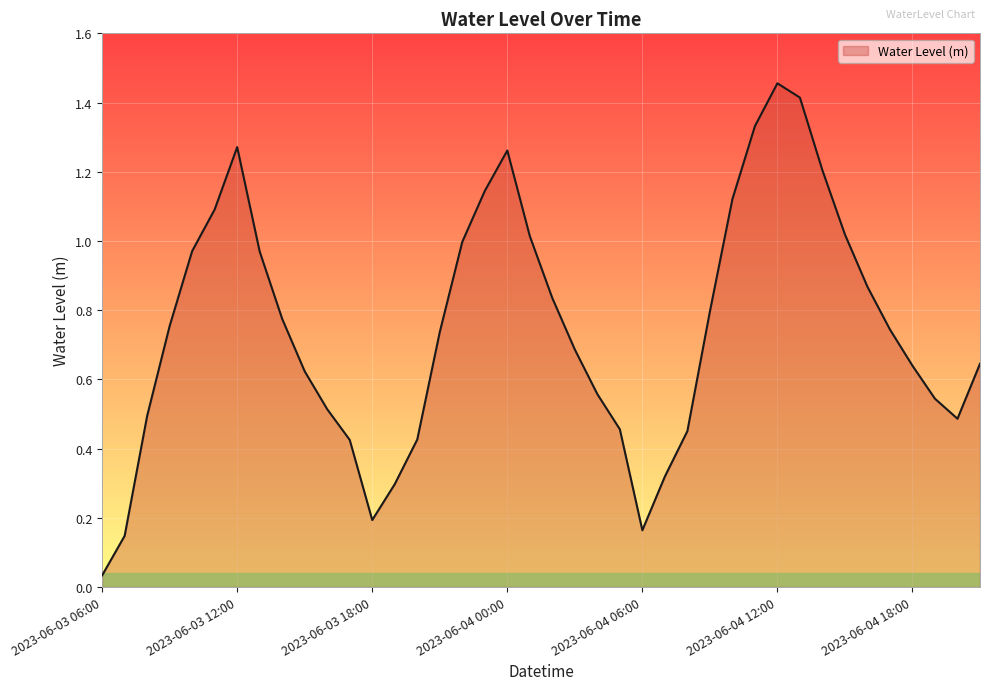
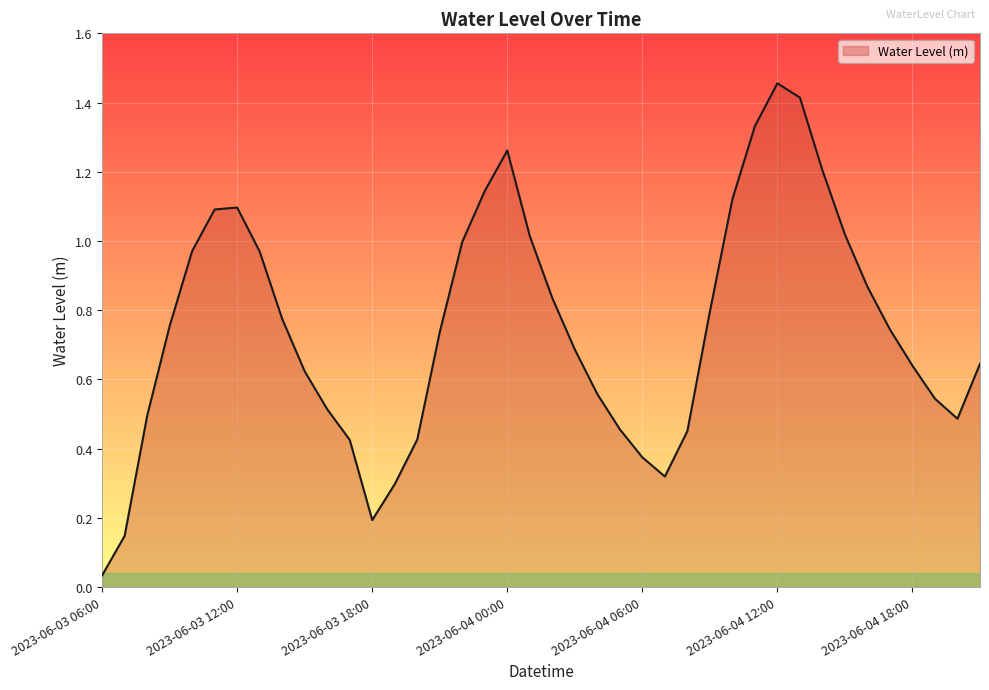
  {
-   "2023-06-03 12:00": 1.27,
+   "2023-06-03 12:00": 1.10,
    "2023-06-03 18:00": 0.19,
    "2023-06-04 00:00": 1.26,
-   "2023-06-04 06:00": 0.16,
+   "2023-06-04 06:00": 0.37,
    "2023-06-04 12:00": 1.46,
    "2023-06-04 18:00": 0.64
  }
